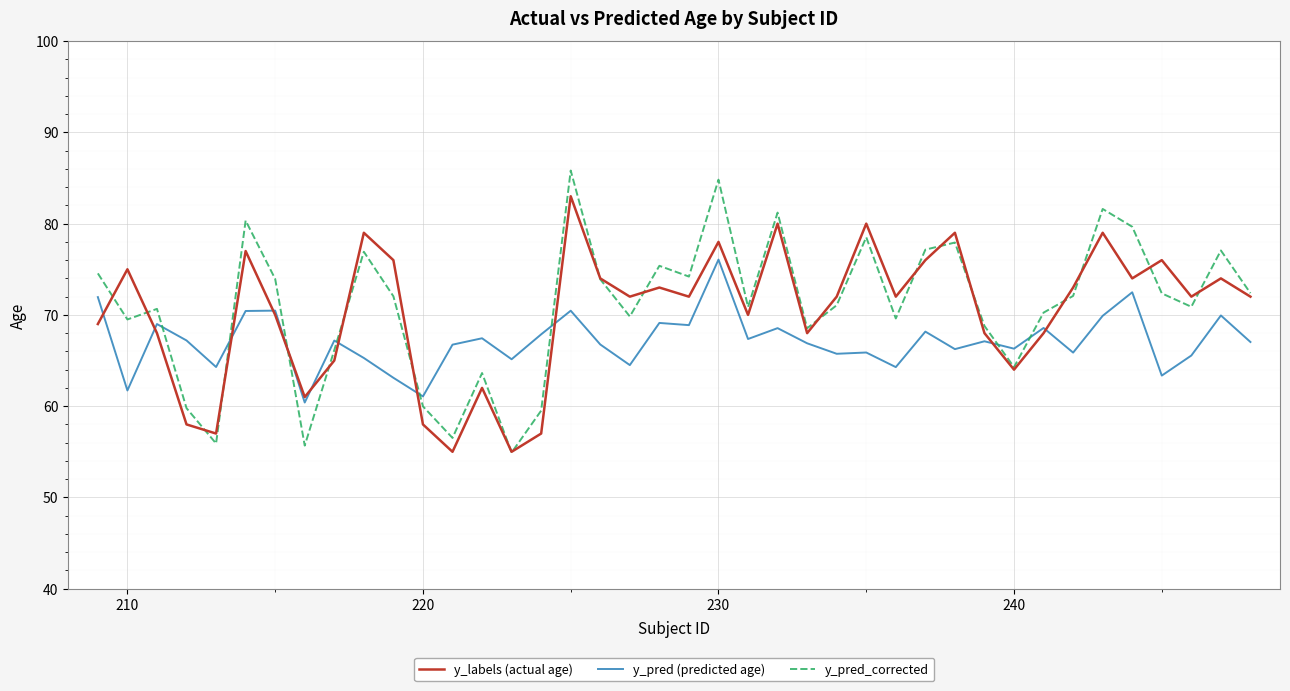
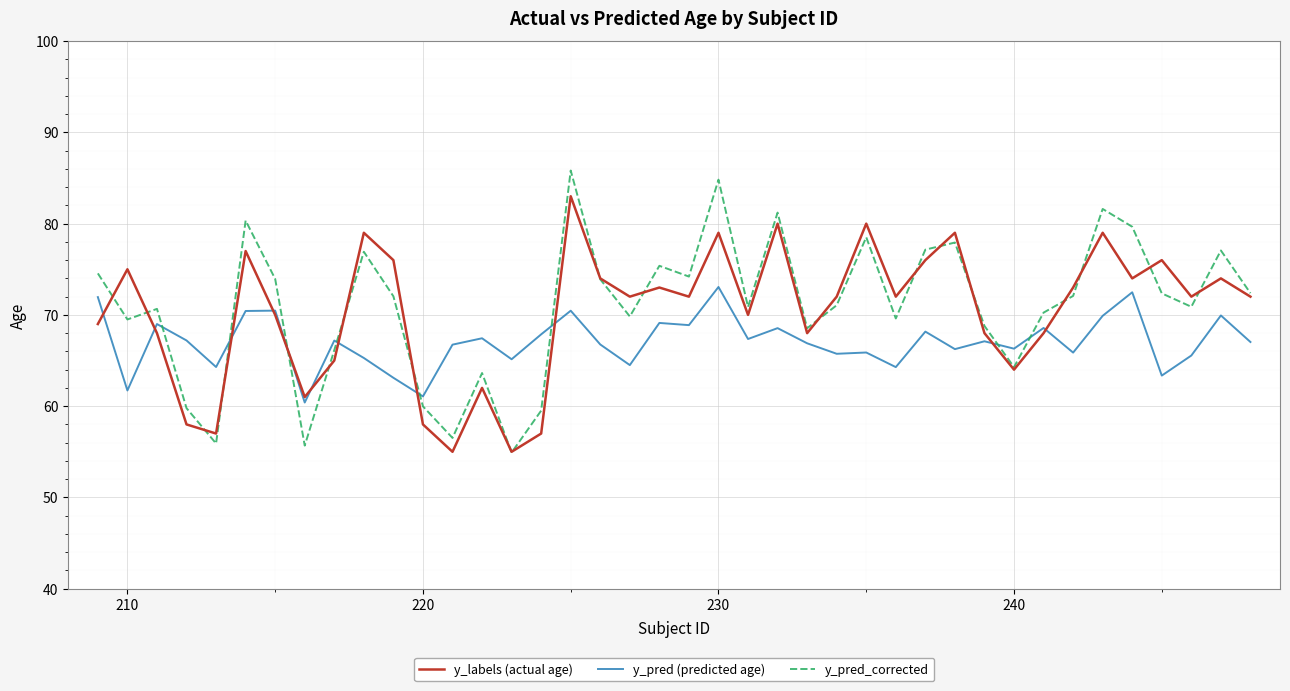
  {
    "y_labels (actual age)": {
      "210": 75,
      "220": 58,
-     "230": 78,
+     "230": 79,
      "240": 64
    },
    "y_pred (predicted age)": {
      "210": 62,
      "220": 61,
-     "230": 76,
+     "230": 73,
      "240": 66
    },
    "y_pred_corrected": {
      "210": 70,
      "220": 60,
      "230": 85,
      "240": 64
    }
  }
